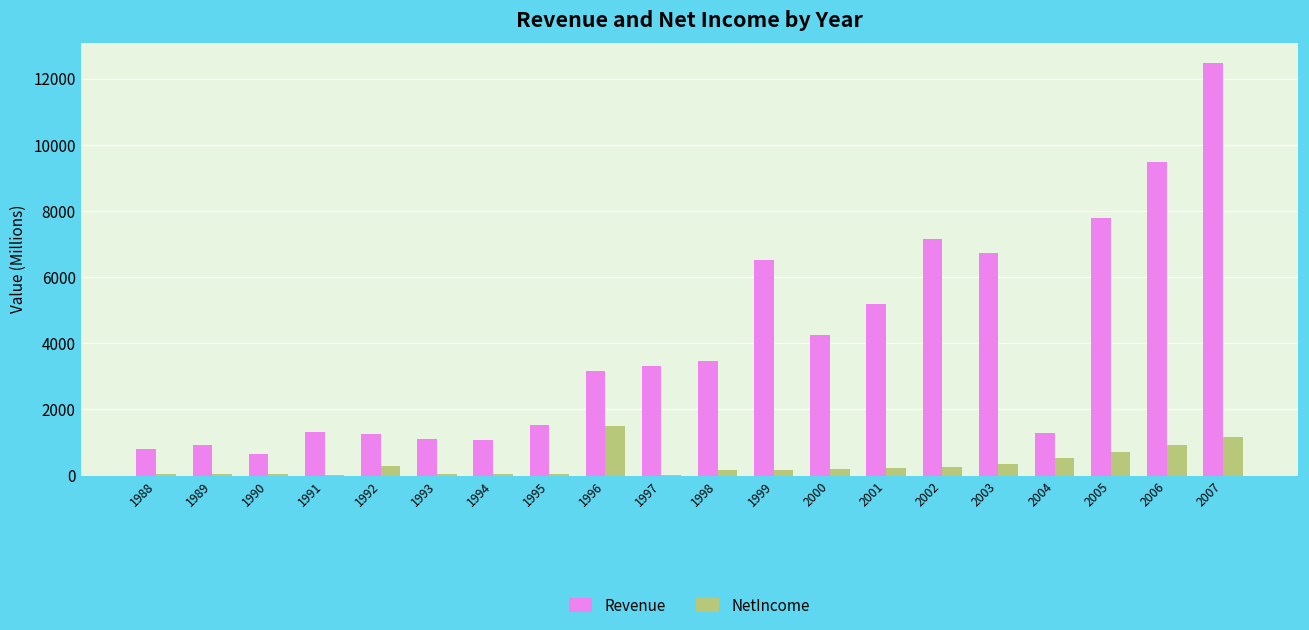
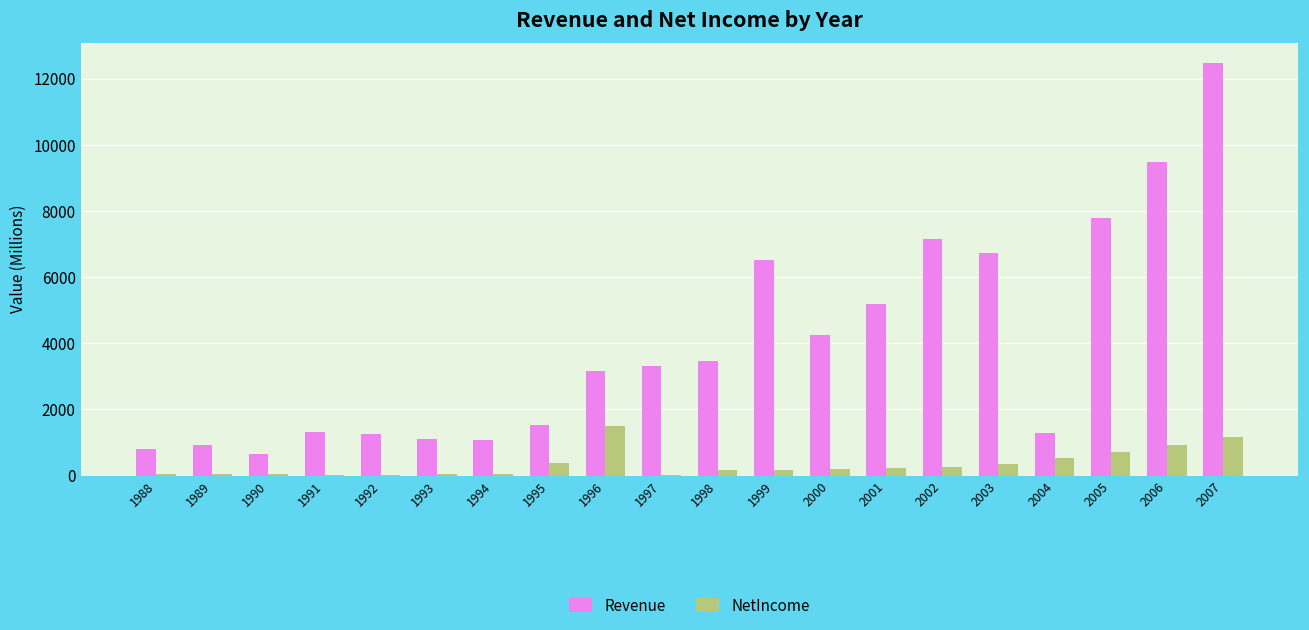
  {
    "Revenue": {
      "1988": 800,
      "1989": 900,
      "1990": 700,
      "1991": 1300,
      "1992": 1300,
      "1993": 1100,
      "1994": 1100,
      "1995": 1500,
      "1996": 3200,
      "1997": 3300,
      "1998": 3500,
      "1999": 6500,
      "2000": 4300,
      "2001": 5200,
      "2002": 7200,
      "2003": 6700,
      "2004": 1300,
      "2005": 7800,
      "2006": 9500,
      "2007": 12500
    },
    "NetIncome": {
-     "1992": 300,
-     "1995": 0,
+     "1992": 0,
+     "1995": 400,
      "1996": 1500,
      "1998": 200,
      "1999": 200,
      "2000": 200,
      "2001": 200,
      "2002": 300,
      "2003": 400,
      "2004": 500,
      "2005": 700,
      "2006": 900,
      "2007": 1200
    }
  }
